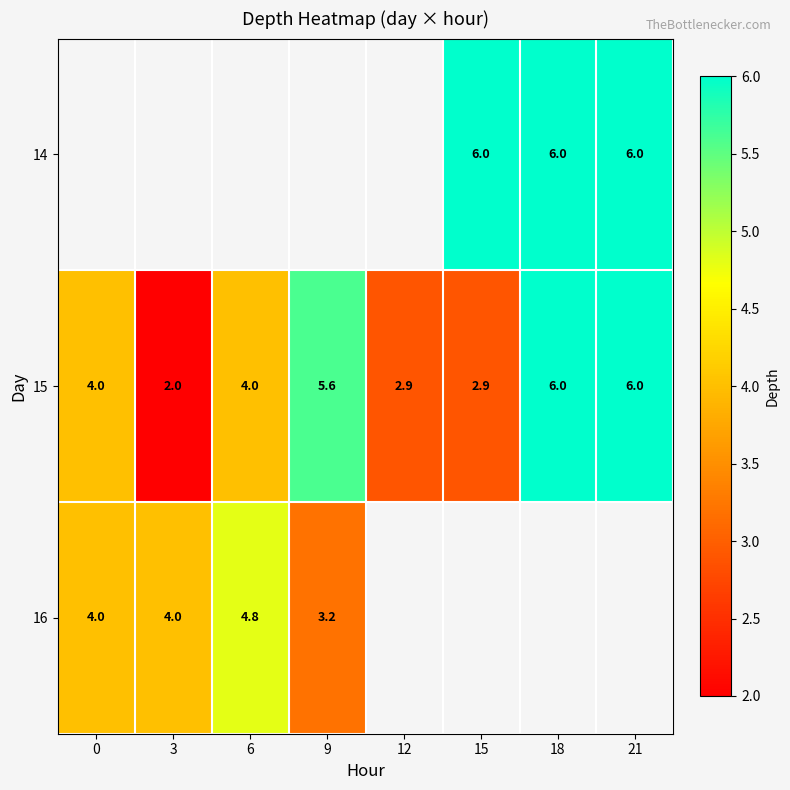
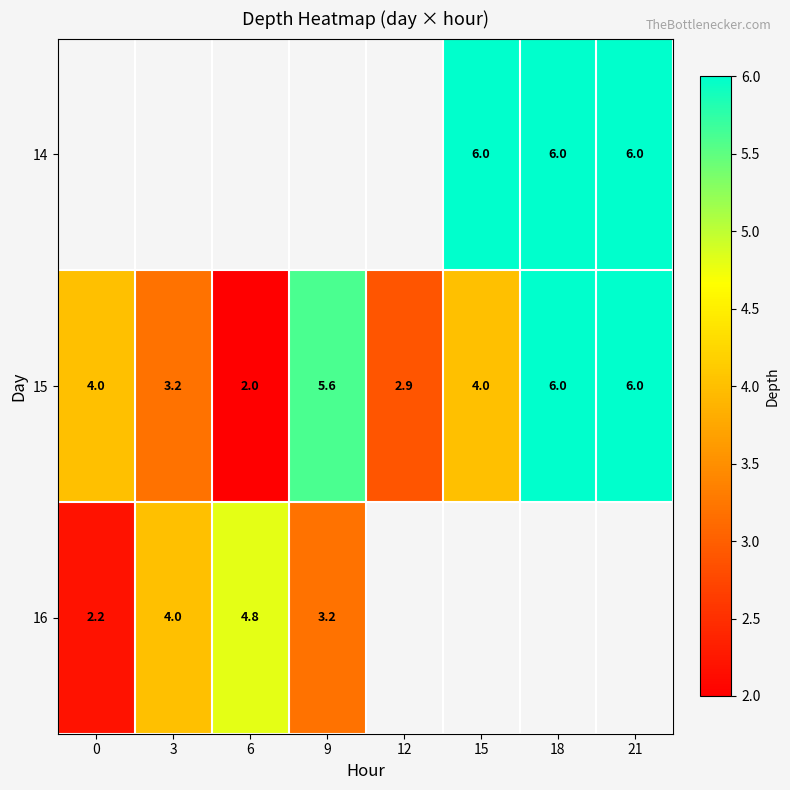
  {
    "14": {
      "15": 6.0,
      "18": 6.0,
      "21": 6.0
    },
    "15": {
      "0": 4.0,
-     "3": 2.0,
-     "6": 4.0,
+     "3": 3.2,
+     "6": 2.0,
      "9": 5.6,
      "12": 2.9,
-     "15": 2.9,
+     "15": 4.0,
      "18": 6.0,
      "21": 6.0
    },
    "16": {
-     "0": 4.0,
+     "0": 2.2,
      "3": 4.0,
      "6": 4.8,
      "9": 3.2
    }
  }
